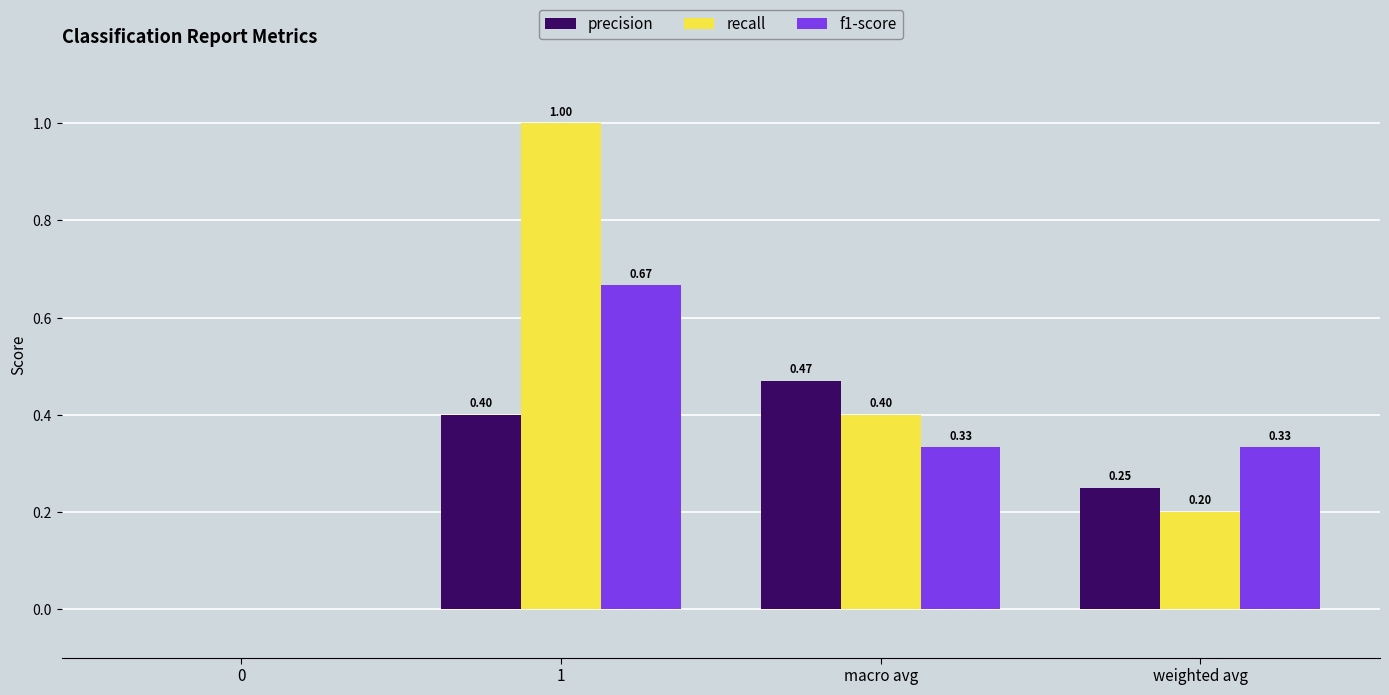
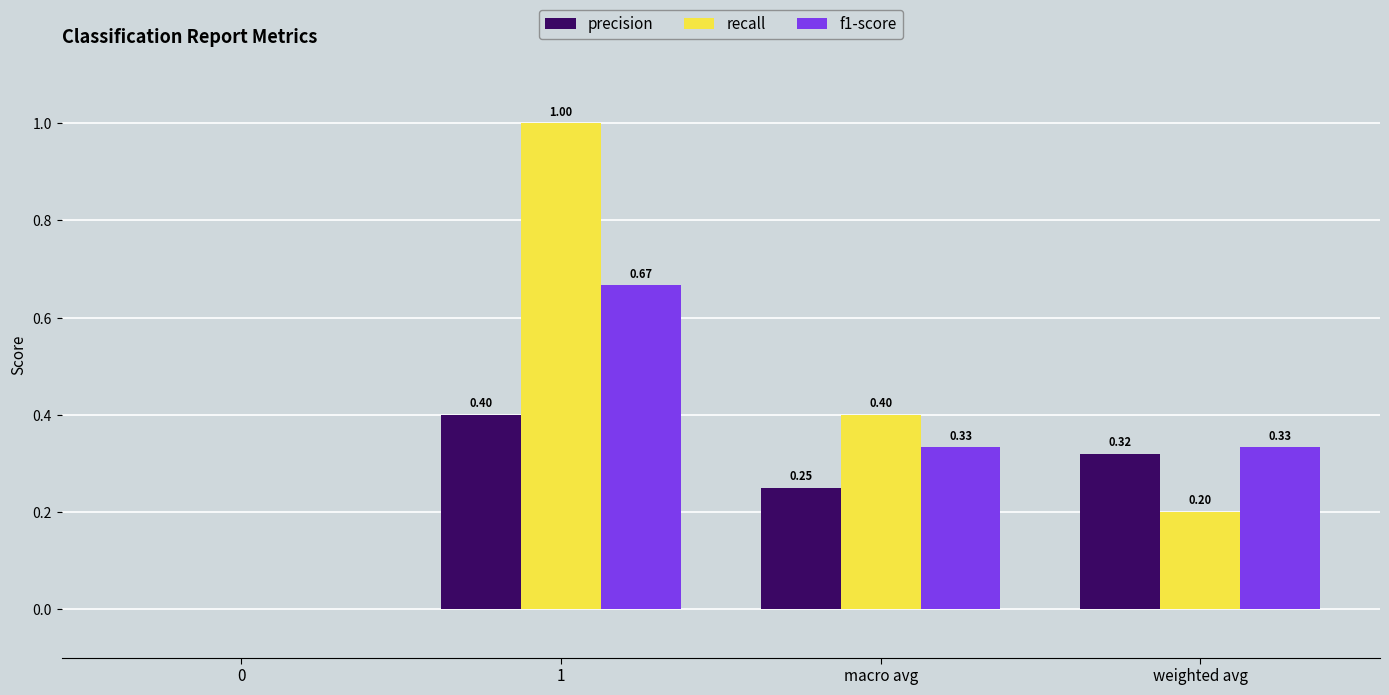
  {
    "precision": {
      "1": 0.40,
-     "macro avg": 0.47,
-     "weighted avg": 0.25
+     "macro avg": 0.25,
+     "weighted avg": 0.32
    },
    "recall": {
      "1": 1.00,
      "macro avg": 0.40,
      "weighted avg": 0.20
    },
    "f1-score": {
      "1": 0.67,
      "macro avg": 0.33,
      "weighted avg": 0.33
    }
  }
